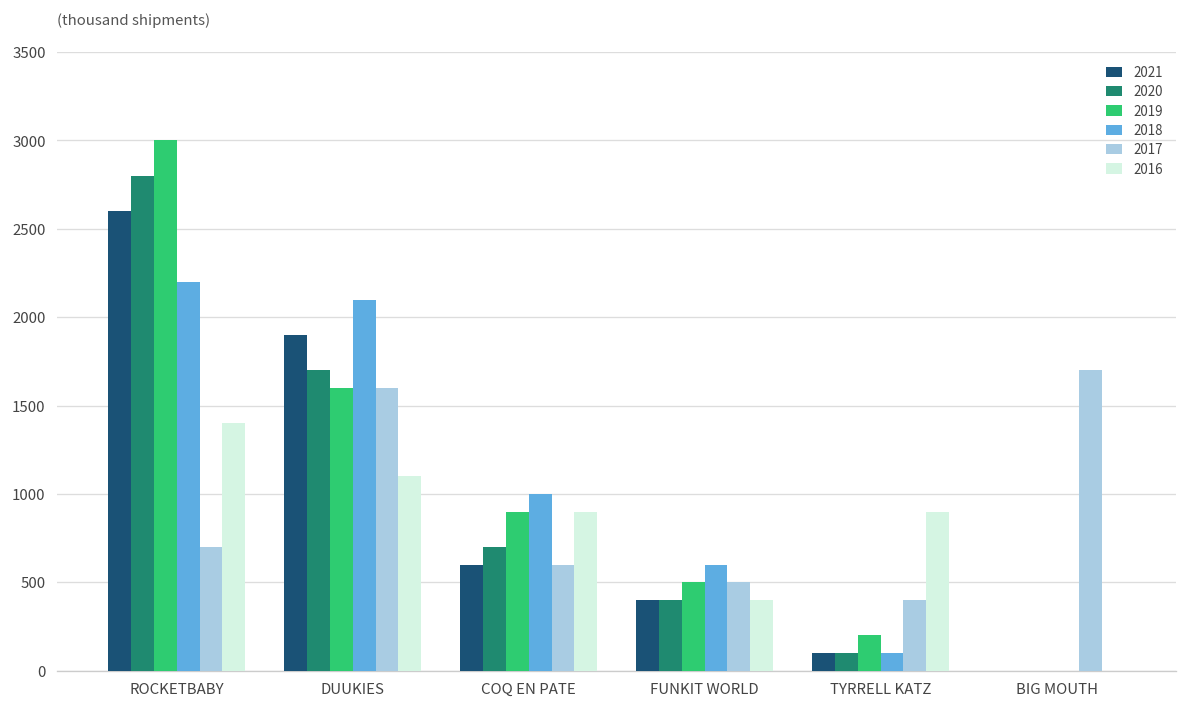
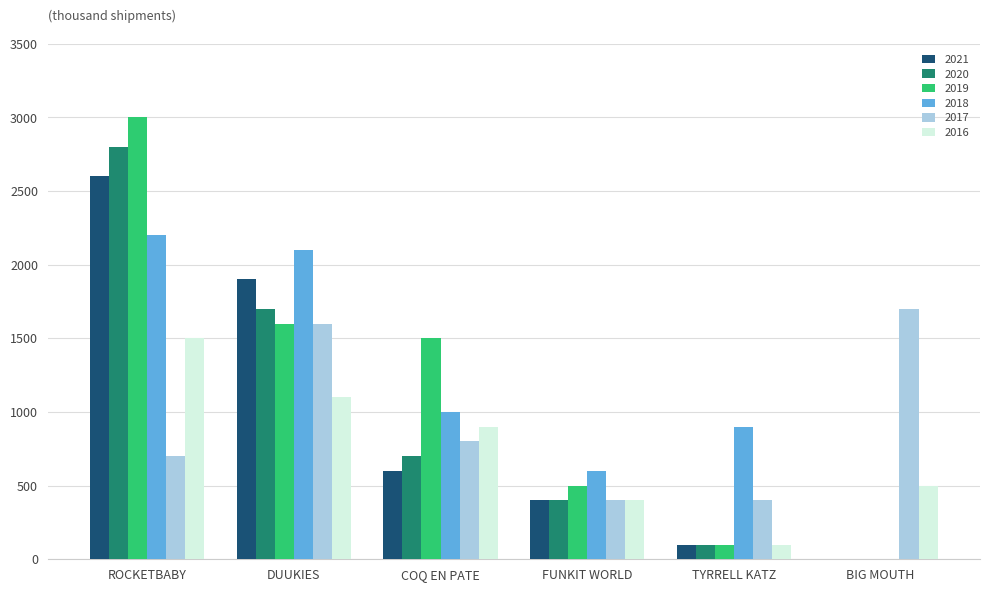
  {
    "2019": {
      "ROCKETBABY": 3000,
      "DUUKIES": 1600,
-     "COQ EN PATE": 900,
+     "COQ EN PATE": 1500,
      "FUNKIT WORLD": 500,
-     "TYRRELL KATZ": 200,
+     "TYRRELL KATZ": 100,
      "BIG MOUTH": 0
    },
    "2018": {
      "ROCKETBABY": 2200,
      "DUUKIES": 2100,
      "COQ EN PATE": 1000,
      "FUNKIT WORLD": 600,
-     "TYRRELL KATZ": 100,
+     "TYRRELL KATZ": 900,
      "BIG MOUTH": 0
    },
    "2017": {
      "ROCKETBABY": 700,
      "DUUKIES": 1600,
-     "COQ EN PATE": 600,
-     "FUNKIT WORLD": 500,
+     "COQ EN PATE": 800,
+     "FUNKIT WORLD": 400,
      "TYRRELL KATZ": 400,
      "BIG MOUTH": 1700
    },
    "2016": {
-     "ROCKETBABY": 1400,
+     "ROCKETBABY": 1500,
      "DUUKIES": 1100,
      "COQ EN PATE": 900,
      "FUNKIT WORLD": 400,
-     "TYRRELL KATZ": 900,
-     "BIG MOUTH": 0
+     "TYRRELL KATZ": 100,
+     "BIG MOUTH": 500
    }
  }
